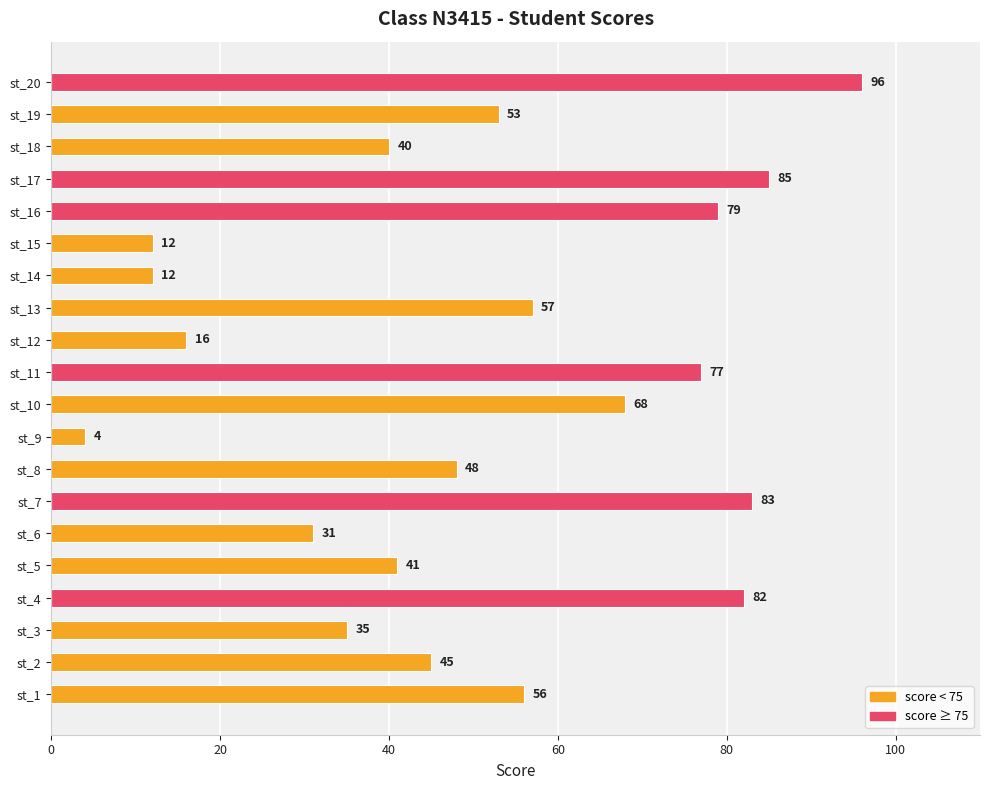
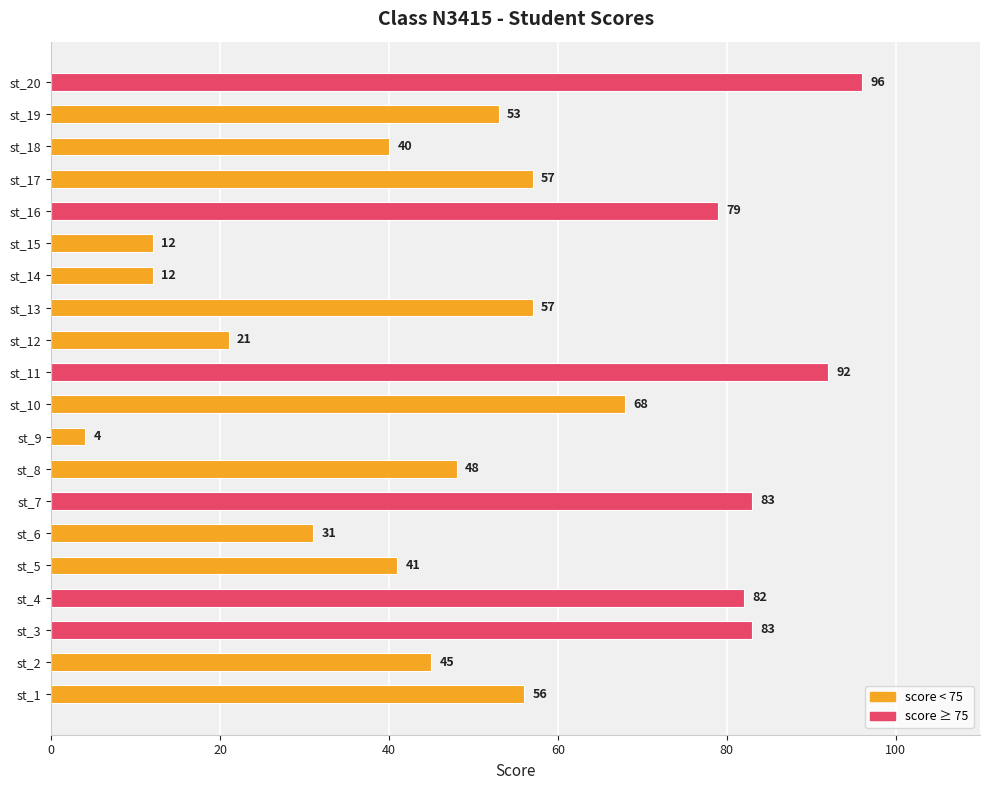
  {
    "st_20": 96,
    "st_19": 53,
    "st_18": 40,
-   "st_17": 85,
+   "st_17": 57,
    "st_16": 79,
    "st_15": 12,
    "st_14": 12,
    "st_13": 57,
-   "st_12": 16,
-   "st_11": 77,
+   "st_12": 21,
+   "st_11": 92,
    "st_10": 68,
    "st_9": 4,
    "st_8": 48,
    "st_7": 83,
    "st_6": 31,
    "st_5": 41,
    "st_4": 82,
-   "st_3": 35,
+   "st_3": 83,
    "st_2": 45,
    "st_1": 56
  }
